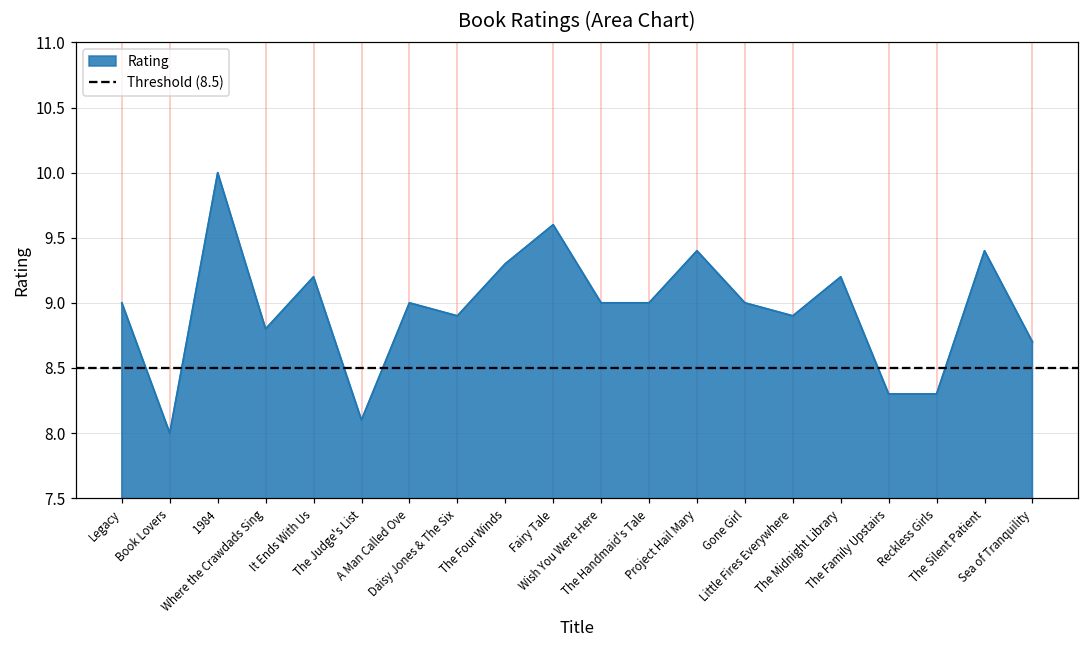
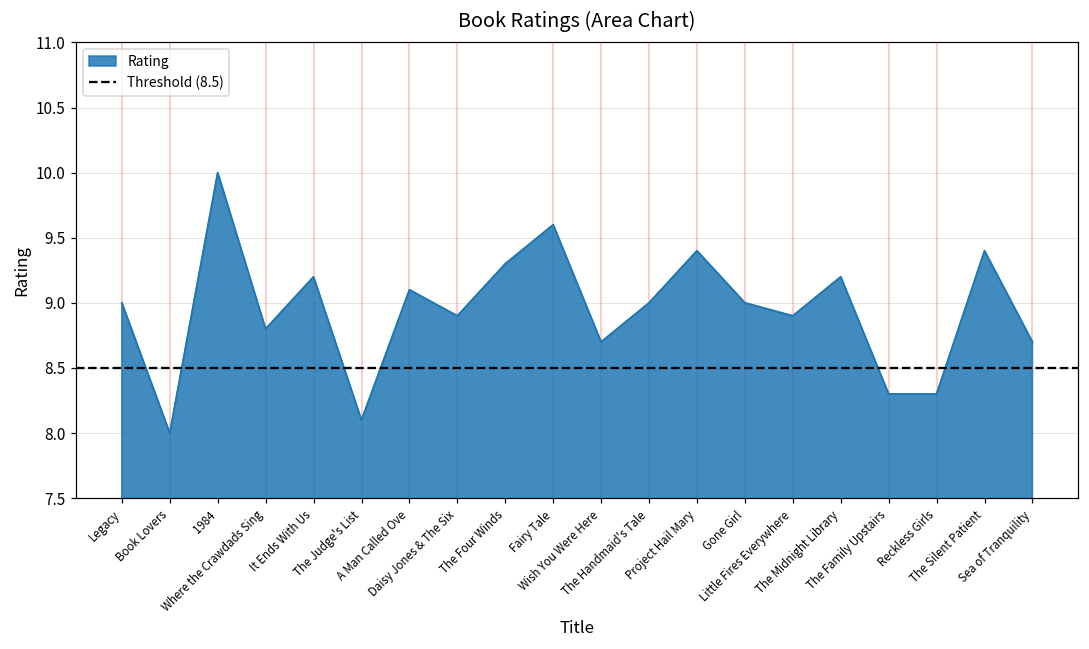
  {
    "Legacy": 9.0,
    "Book Lovers": 8.0,
    "1984": 10.0,
    "Where the Crawdads Sing": 8.8,
    "It Ends With Us": 9.2,
    "The Judge's List": 8.1,
-   "A Man Called Ove": 9.0,
+   "A Man Called Ove": 9.1,
    "Daisy Jones & The Six": 8.9,
    "The Four Winds": 9.3,
    "Fairy Tale": 9.6,
-   "Wish You Were Here": 9.0,
+   "Wish You Were Here": 8.7,
    "The Handmaid's Tale": 9.0,
    "Project Hail Mary": 9.4,
    "Gone Girl": 9.0,
    "Little Fires Everywhere": 8.9,
    "The Midnight Library": 9.2,
    "The Family Upstairs": 8.3,
    "Reckless Girls": 8.3,
    "The Silent Patient": 9.4,
    "Sea of Tranquility": 8.7
  }
